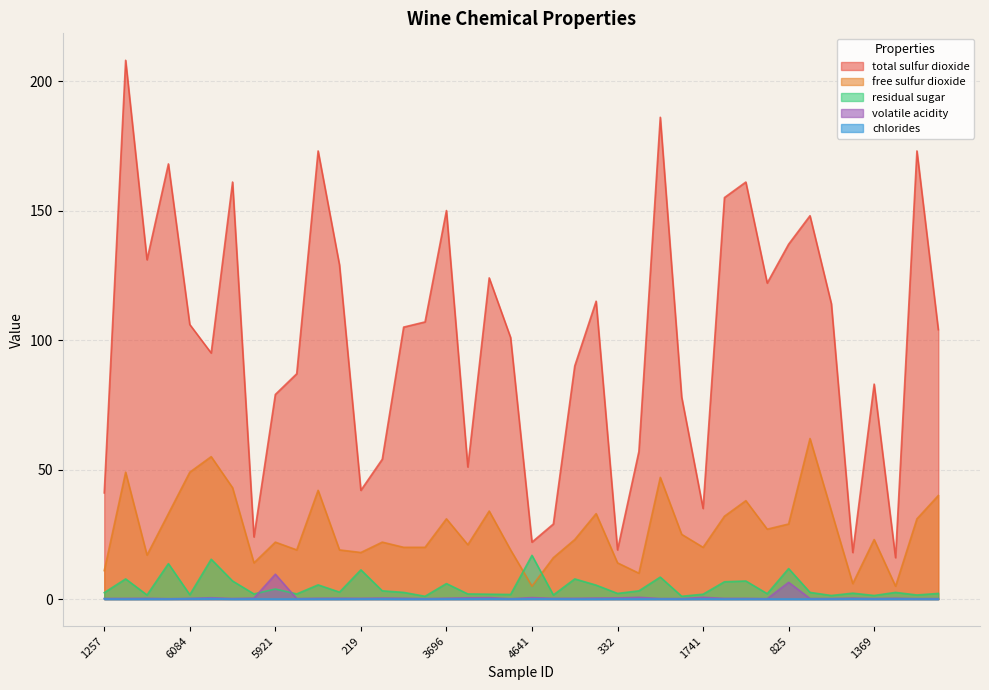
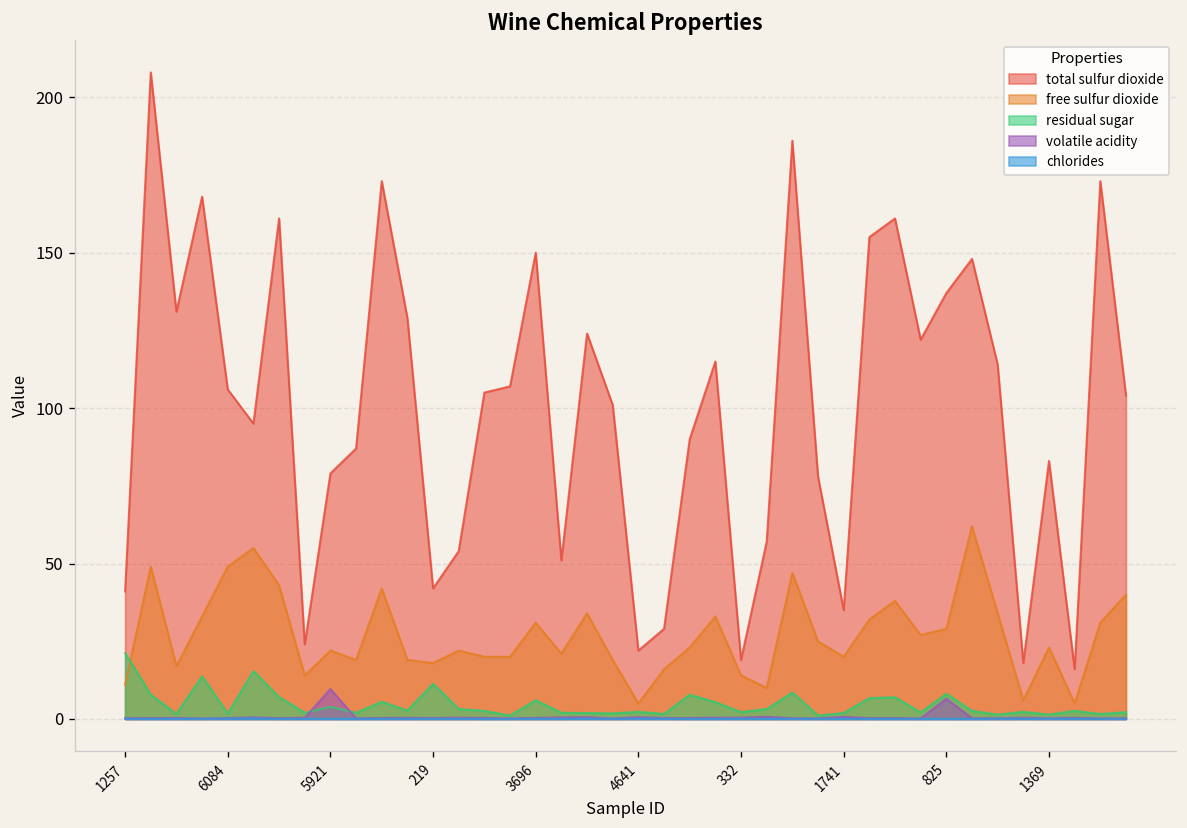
  {
    "residual sugar": {
-     "1257": 3,
+     "1257": 21,
      "6084": 2,
      "5921": 4,
      "219": 11,
      "3696": 6,
-     "4641": 17,
+     "4641": 2,
      "332": 2,
      "1741": 2,
-     "825": 12,
+     "825": 8,
      "1369": 1
    },
    "volatile acidity": {
      "5921": 10,
      "825": 7
    },
    "chlorides": {
      "5921": 0,
      "825": 0
    }
  }
